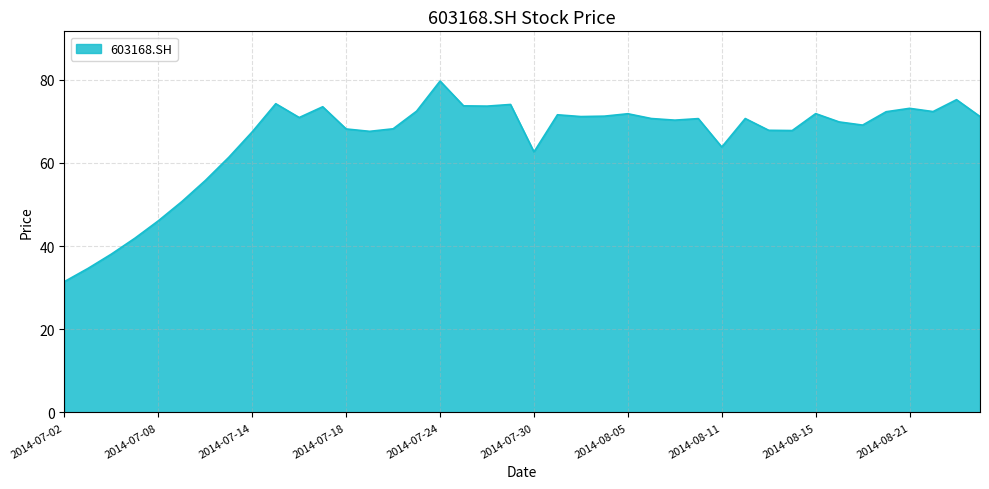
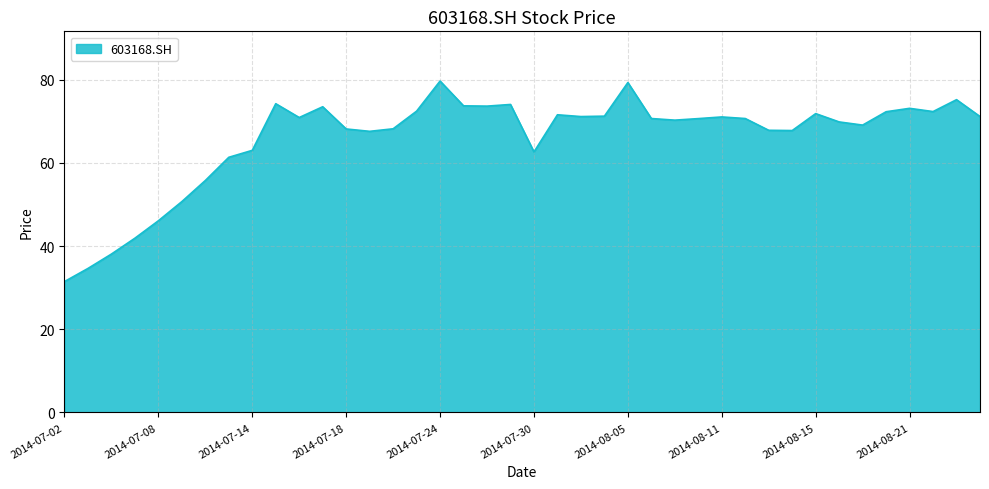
  {
    "2014-07-02": 31,
    "2014-07-08": 46,
-   "2014-07-14": 67,
+   "2014-07-14": 63,
    "2014-07-18": 68,
    "2014-07-24": 80,
    "2014-07-30": 63,
-   "2014-08-05": 72,
-   "2014-08-11": 64,
+   "2014-08-05": 79,
+   "2014-08-11": 71,
    "2014-08-15": 72,
    "2014-08-21": 73
  }
